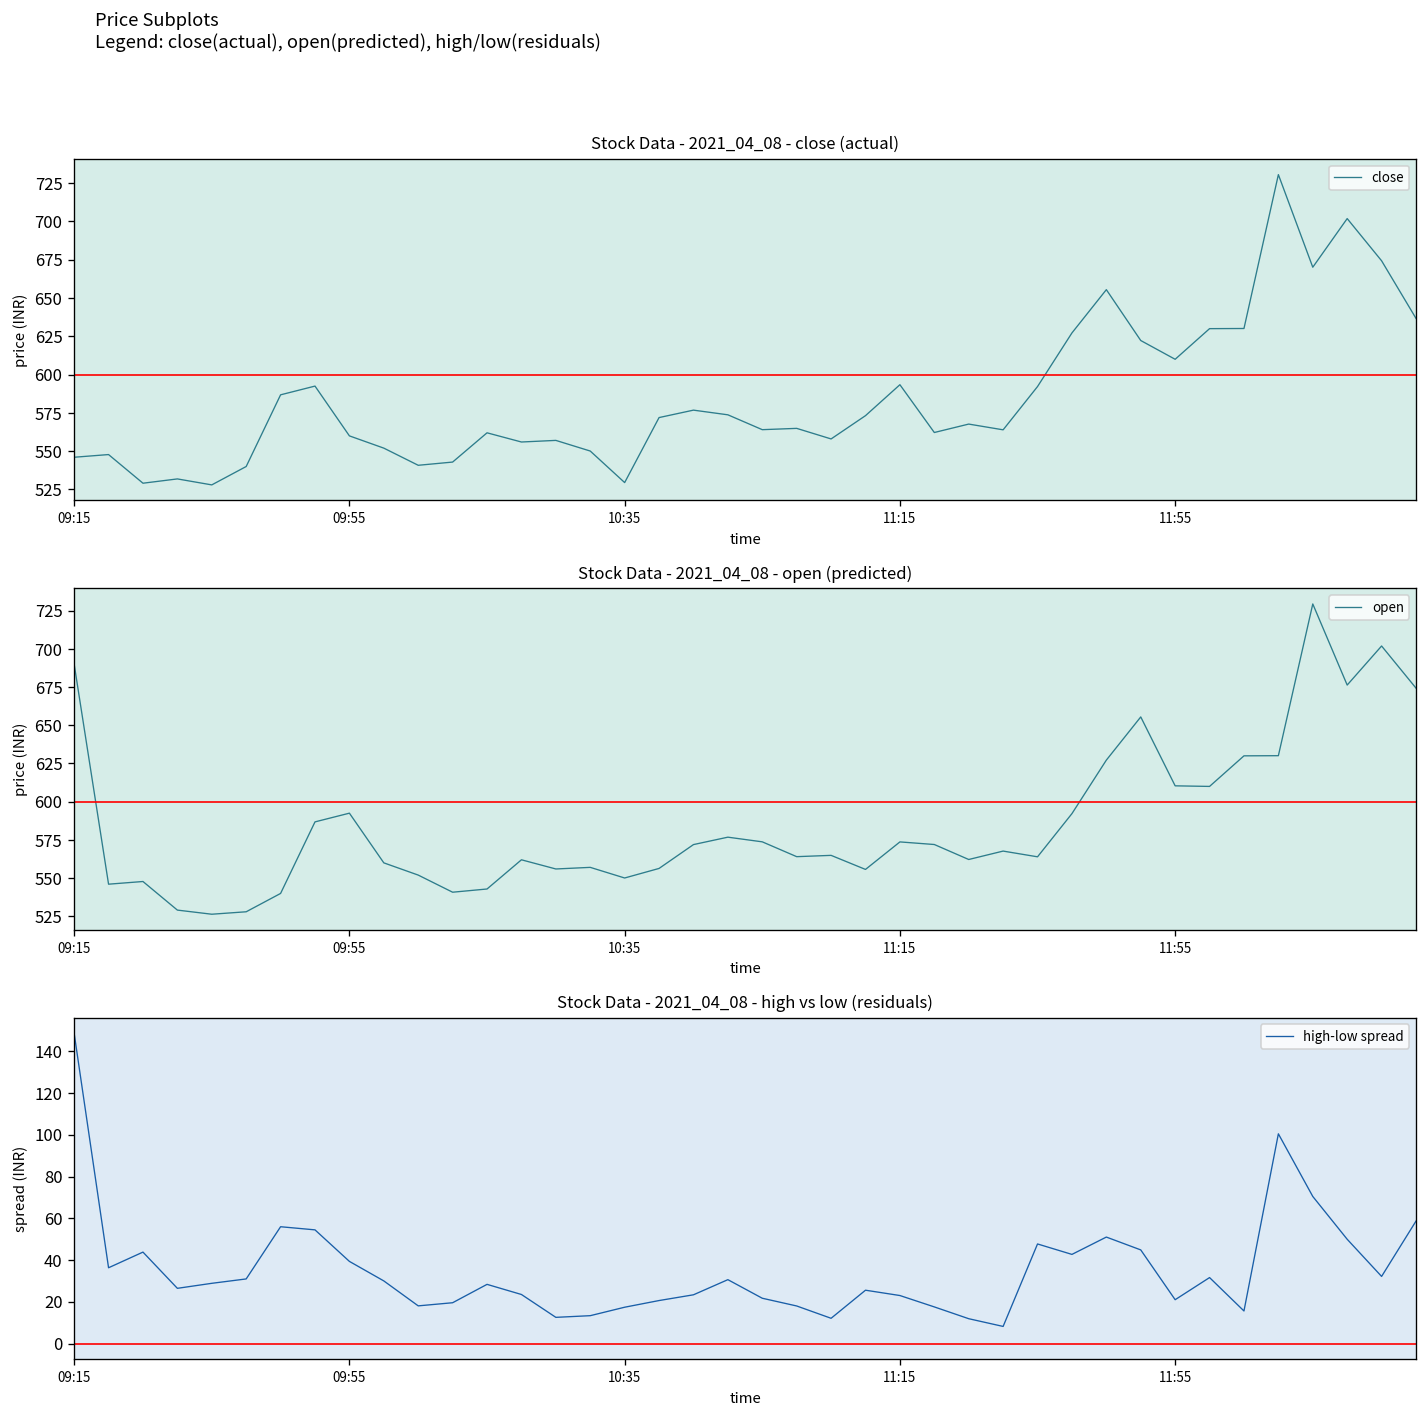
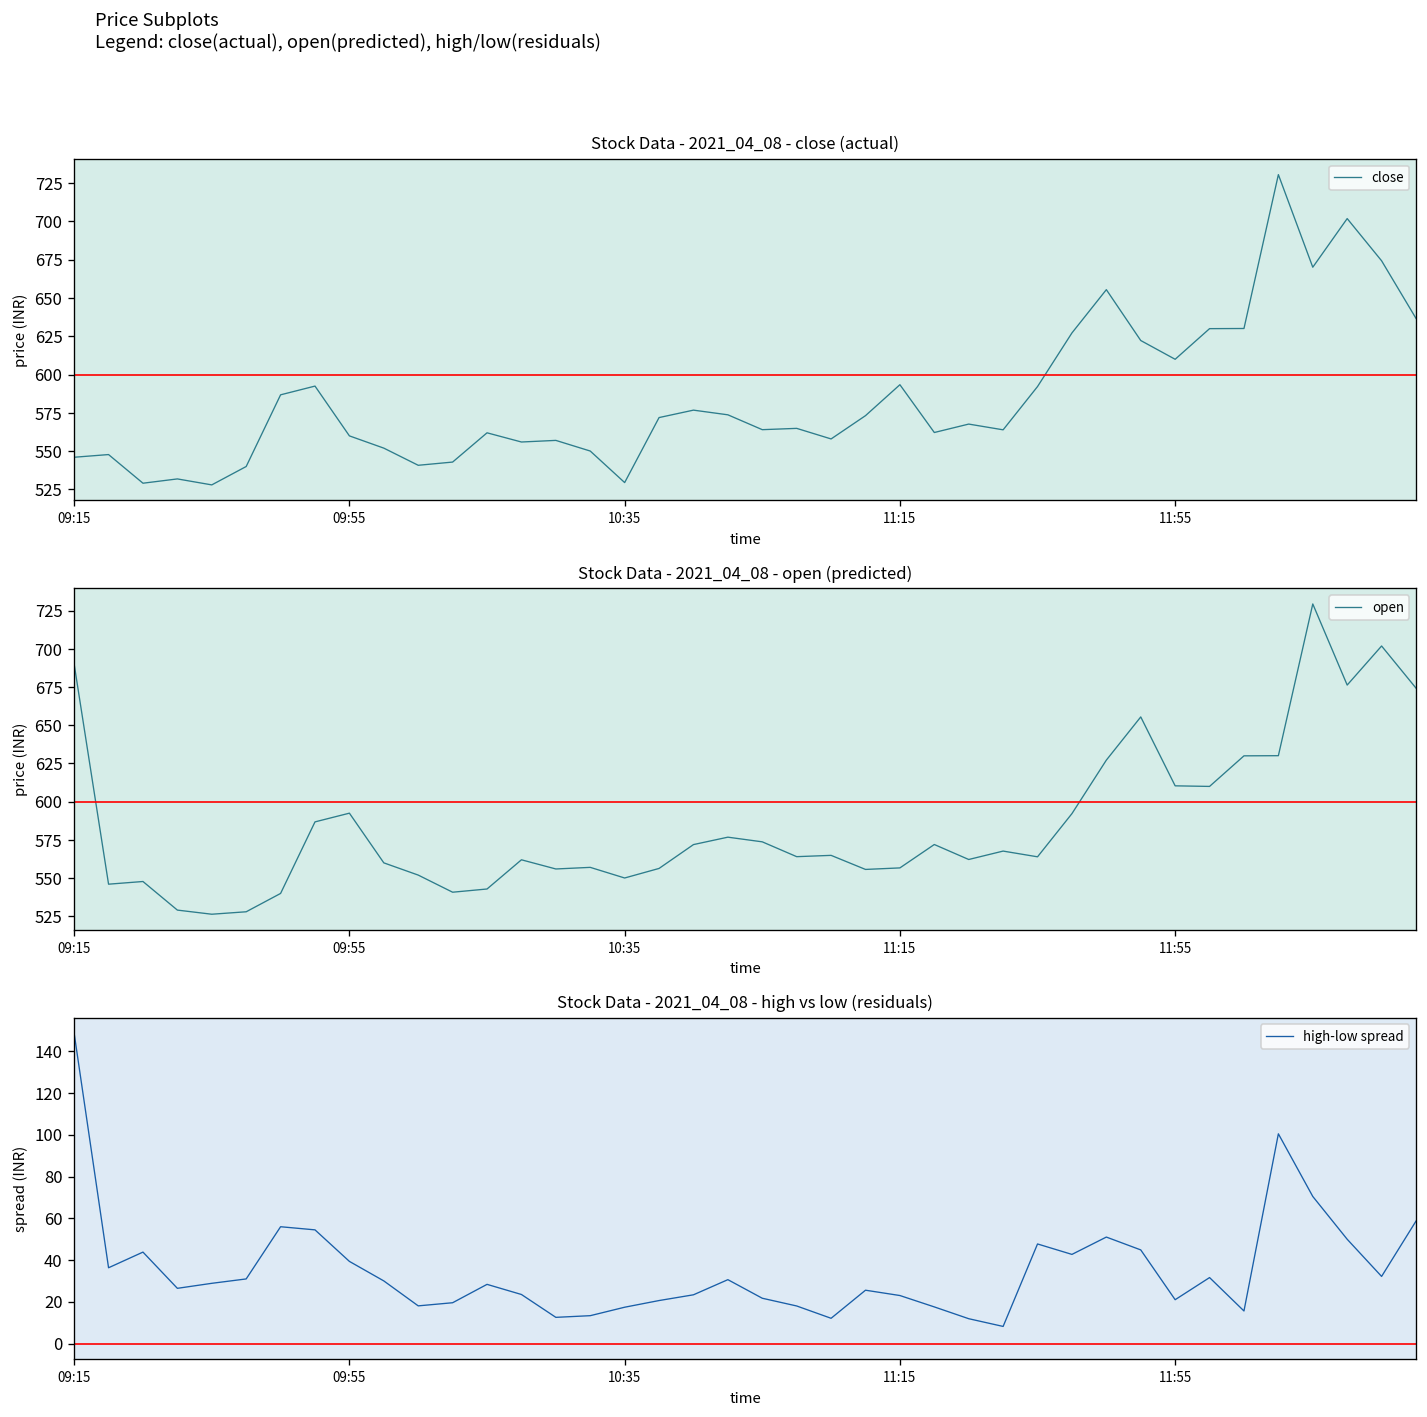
  {
    "Stock Data - 2021_04_08 - close (actual)": {
      "09:15": 546,
      "09:55": 560,
      "10:35": 530,
      "11:15": 593,
      "11:55": 610
    },
    "Stock Data - 2021_04_08 - open (predicted)": {
      "09:15": 690,
      "09:55": 593,
      "10:35": 550,
-     "11:15": 574,
+     "11:15": 557,
      "11:55": 610
    },
    "Stock Data - 2021_04_08 - high vs low (residuals)": {
      "09:15": 149,
      "09:55": 39,
      "10:35": 17,
      "11:15": 23,
      "11:55": 21
    }
  }
